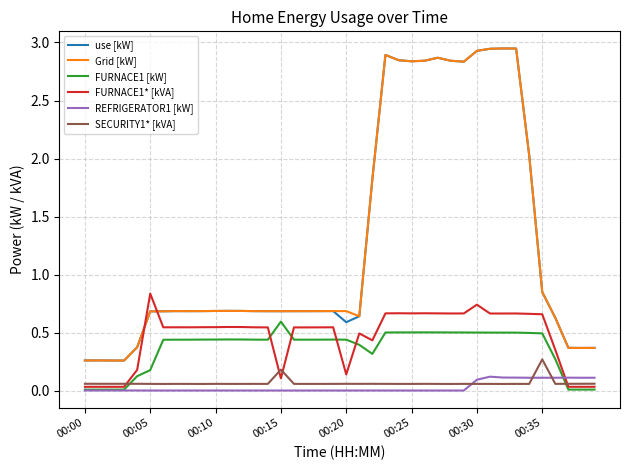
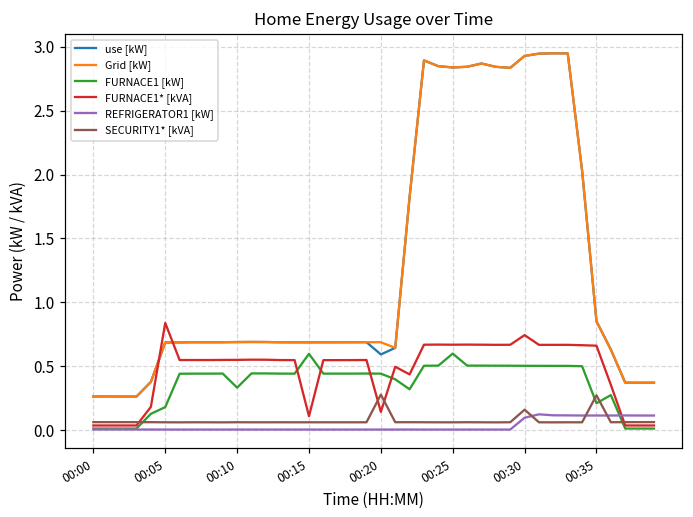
  {
    "use [kW]": {
      "00:20": 0.59
    },
    "Grid [kW]": {
      "00:20": 0.69
    },
    "FURNACE1 [kW]": {
      "00:05": 0.18,
-     "00:10": 0.44,
+     "00:10": 0.33,
      "00:15": 0.60,
      "00:20": 0.44,
-     "00:25": 0.50,
+     "00:25": 0.60,
      "00:30": 0.50,
-     "00:35": 0.50
+     "00:35": 0.21
    },
    "FURNACE1* [kVA]": {
      "00:00": 0.04,
      "00:05": 0.84,
      "00:10": 0.55,
      "00:15": 0.11,
      "00:20": 0.14,
      "00:25": 0.67,
      "00:30": 0.74,
      "00:35": 0.66
    },
    "REFRIGERATOR1 [kW]": {
      "00:05": 0.00,
      "00:10": 0.00,
      "00:15": 0.00,
      "00:20": 0.00,
      "00:25": 0.00,
      "00:30": 0.10,
      "00:35": 0.11
    },
    "SECURITY1* [kVA]": {
      "00:00": 0.06,
      "00:05": 0.06,
      "00:10": 0.06,
-     "00:15": 0.18,
-     "00:20": 0.06,
+     "00:15": 0.06,
+     "00:20": 0.28,
      "00:25": 0.06,
-     "00:30": 0.06,
+     "00:30": 0.16,
      "00:35": 0.27
    }
  }
